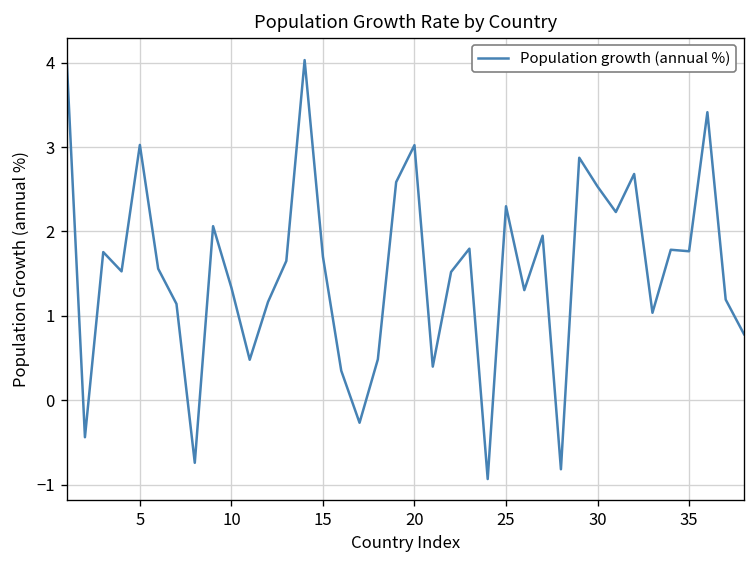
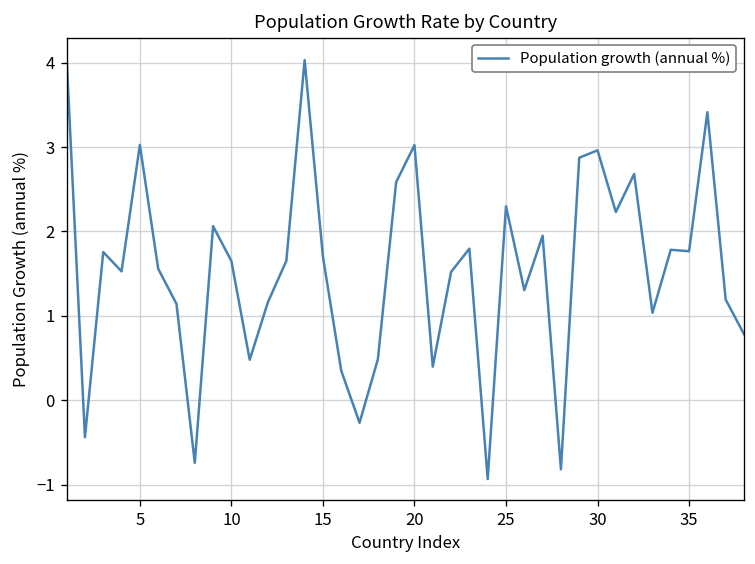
  {
    "5": 3.0,
-   "10": 1.3,
+   "10": 1.6,
    "15": 1.7,
    "20": 3.0,
    "25": 2.3,
-   "30": 2.5,
+   "30": 3.0,
    "35": 1.8
  }
